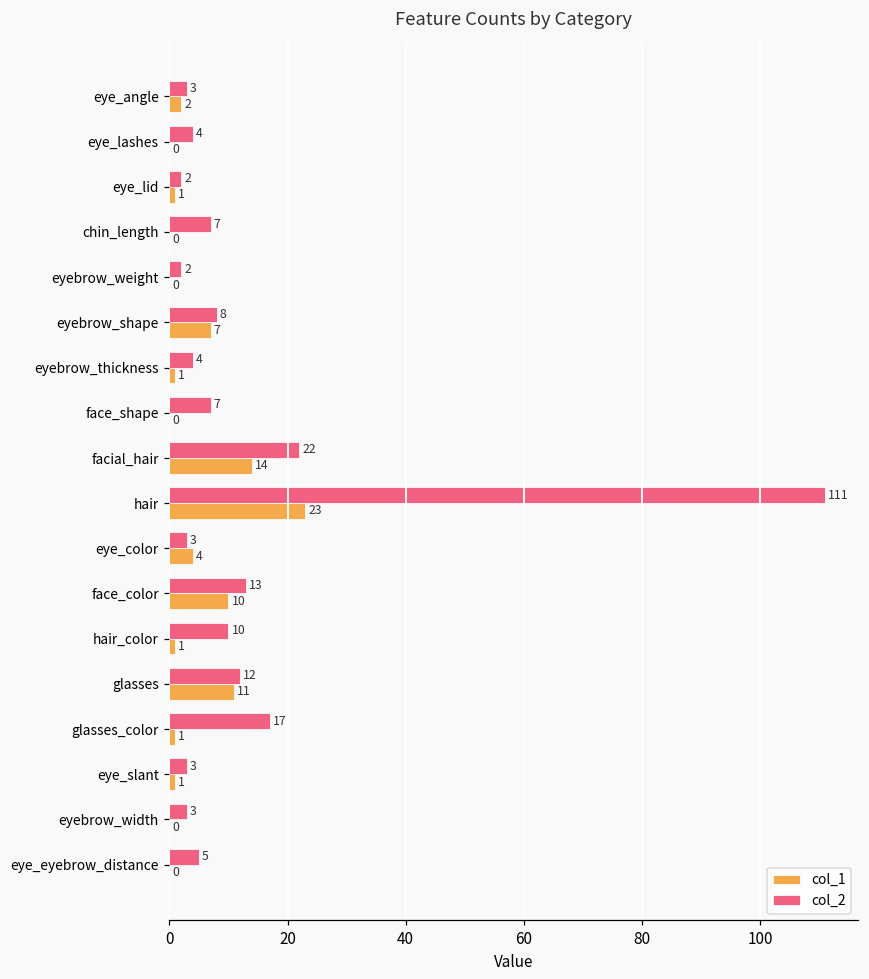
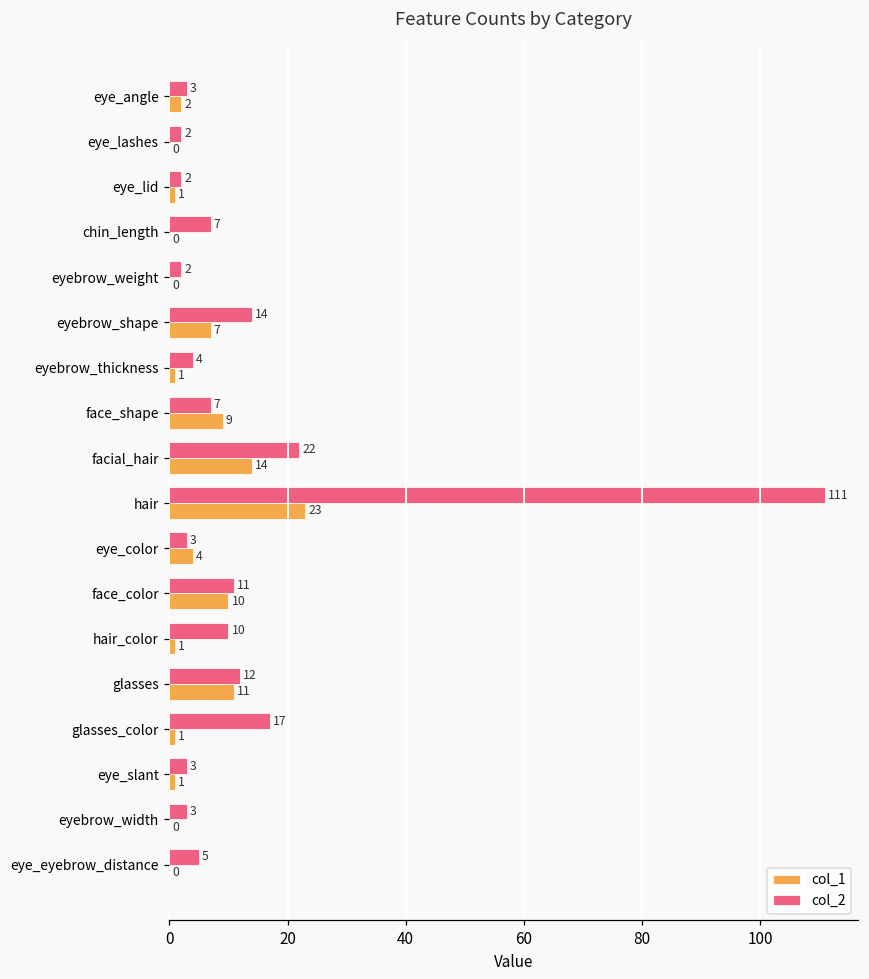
  {
    "col_1": {
      "eye_angle": 2,
      "eye_lashes": 0,
      "eye_lid": 1,
      "chin_length": 0,
      "eyebrow_weight": 0,
      "eyebrow_shape": 7,
      "eyebrow_thickness": 1,
-     "face_shape": 0,
+     "face_shape": 9,
      "facial_hair": 14,
      "hair": 23,
      "eye_color": 4,
      "face_color": 10,
      "hair_color": 1,
      "glasses": 11,
      "glasses_color": 1,
      "eye_slant": 1,
      "eyebrow_width": 0,
      "eye_eyebrow_distance": 0
    },
    "col_2": {
      "eye_angle": 3,
-     "eye_lashes": 4,
+     "eye_lashes": 2,
      "eye_lid": 2,
      "chin_length": 7,
      "eyebrow_weight": 2,
-     "eyebrow_shape": 8,
+     "eyebrow_shape": 14,
      "eyebrow_thickness": 4,
      "face_shape": 7,
      "facial_hair": 22,
      "hair": 111,
      "eye_color": 3,
-     "face_color": 13,
+     "face_color": 11,
      "hair_color": 10,
      "glasses": 12,
      "glasses_color": 17,
      "eye_slant": 3,
      "eyebrow_width": 3,
      "eye_eyebrow_distance": 5
    }
  }
